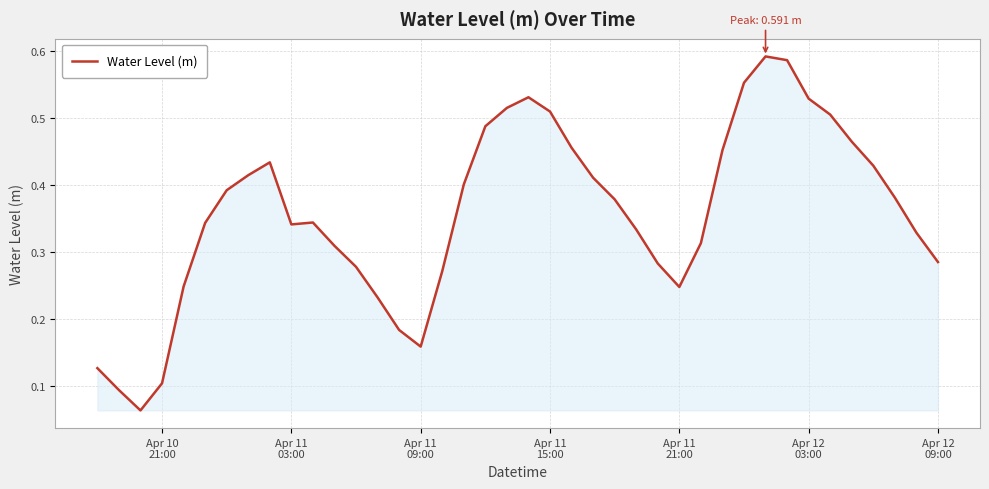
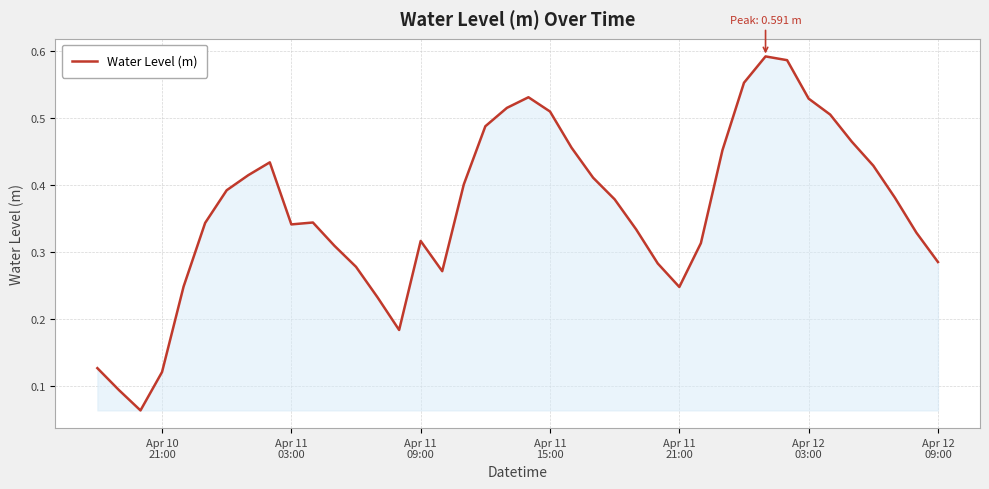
  {
-   "Apr 10 21:00": 0.10,
+   "Apr 10 21:00": 0.12,
    "Apr 11 03:00": 0.34,
-   "Apr 11 09:00": 0.16,
+   "Apr 11 09:00": 0.32,
    "Apr 11 15:00": 0.51,
    "Apr 11 21:00": 0.25,
    "Apr 12 03:00": 0.53,
    "Apr 12 09:00": 0.29
  }
